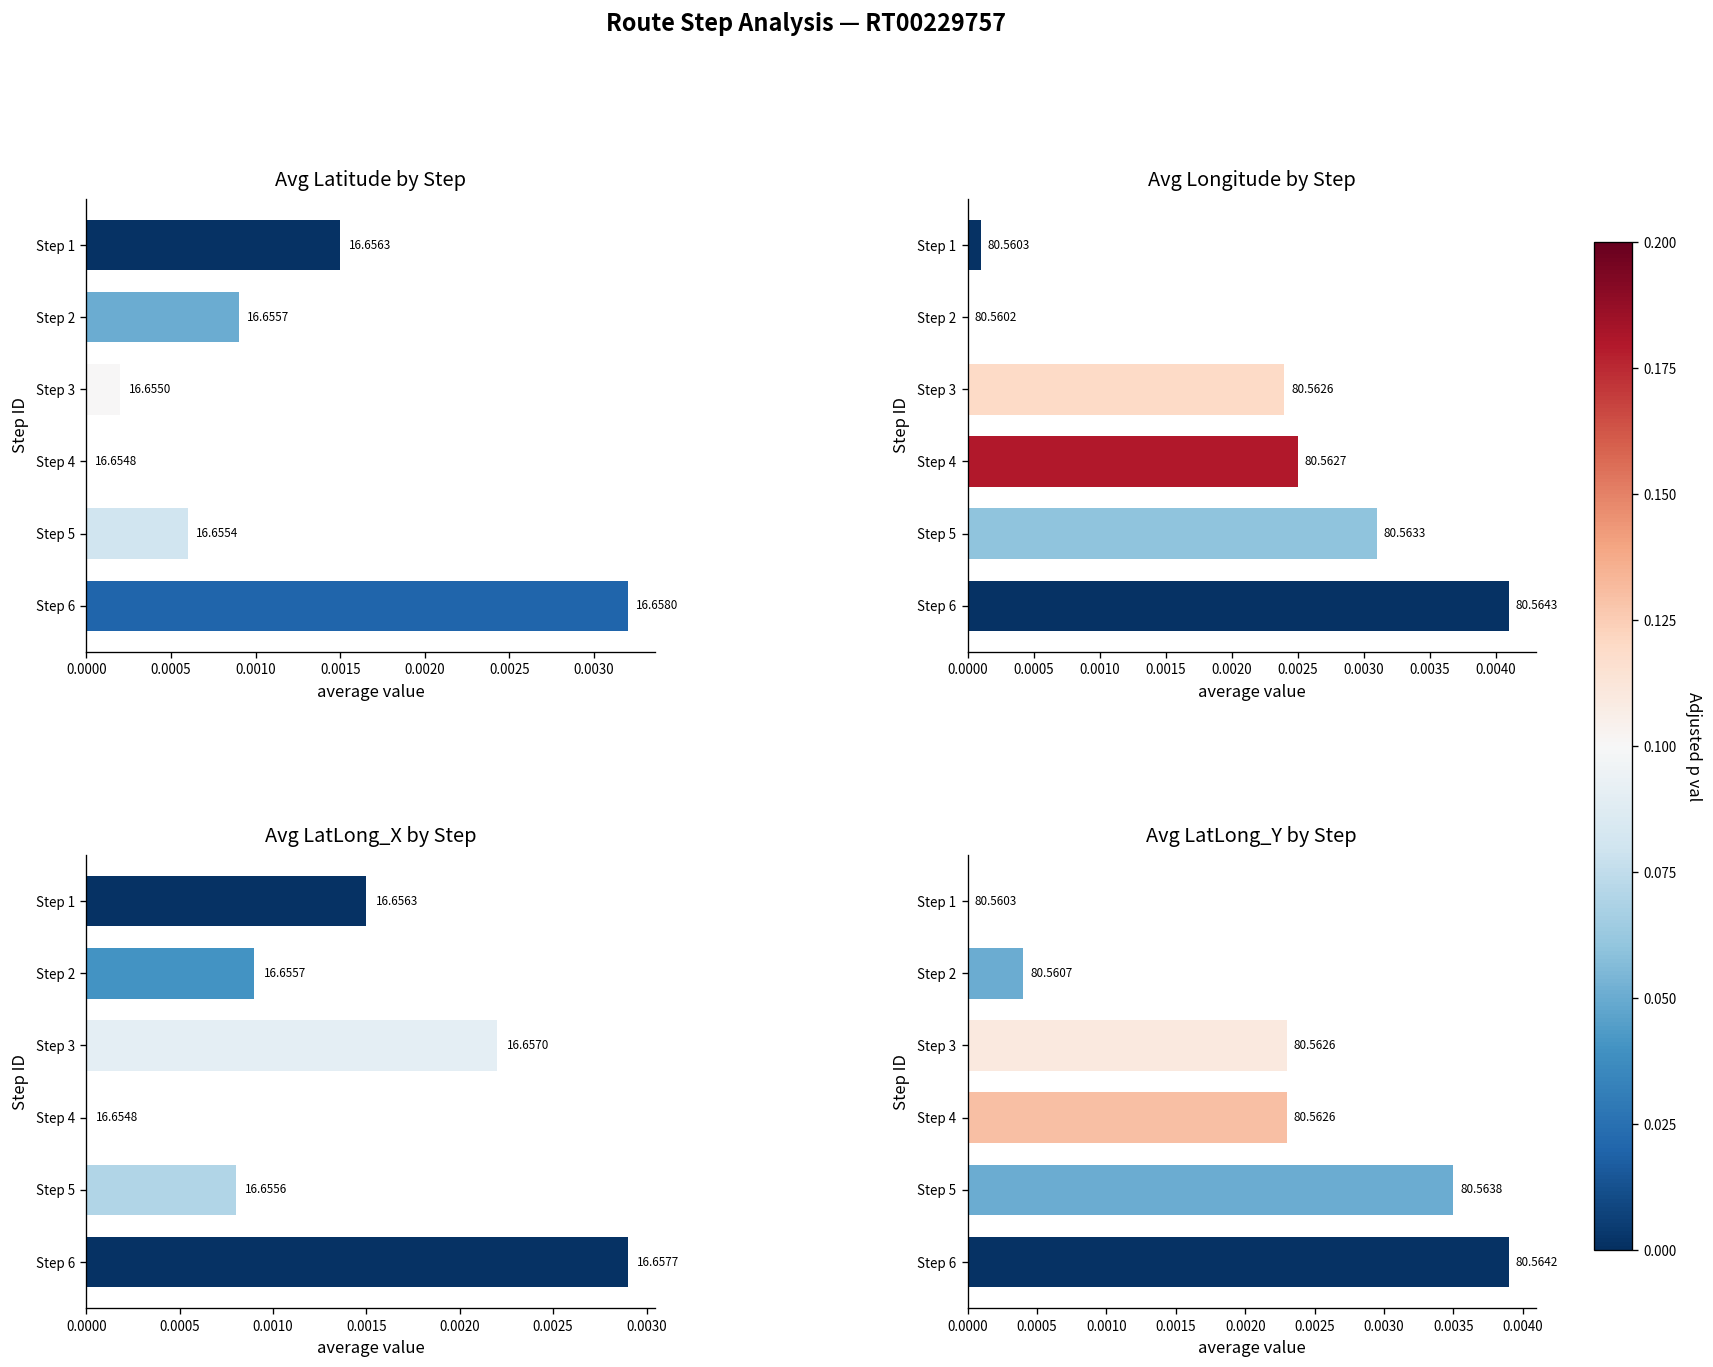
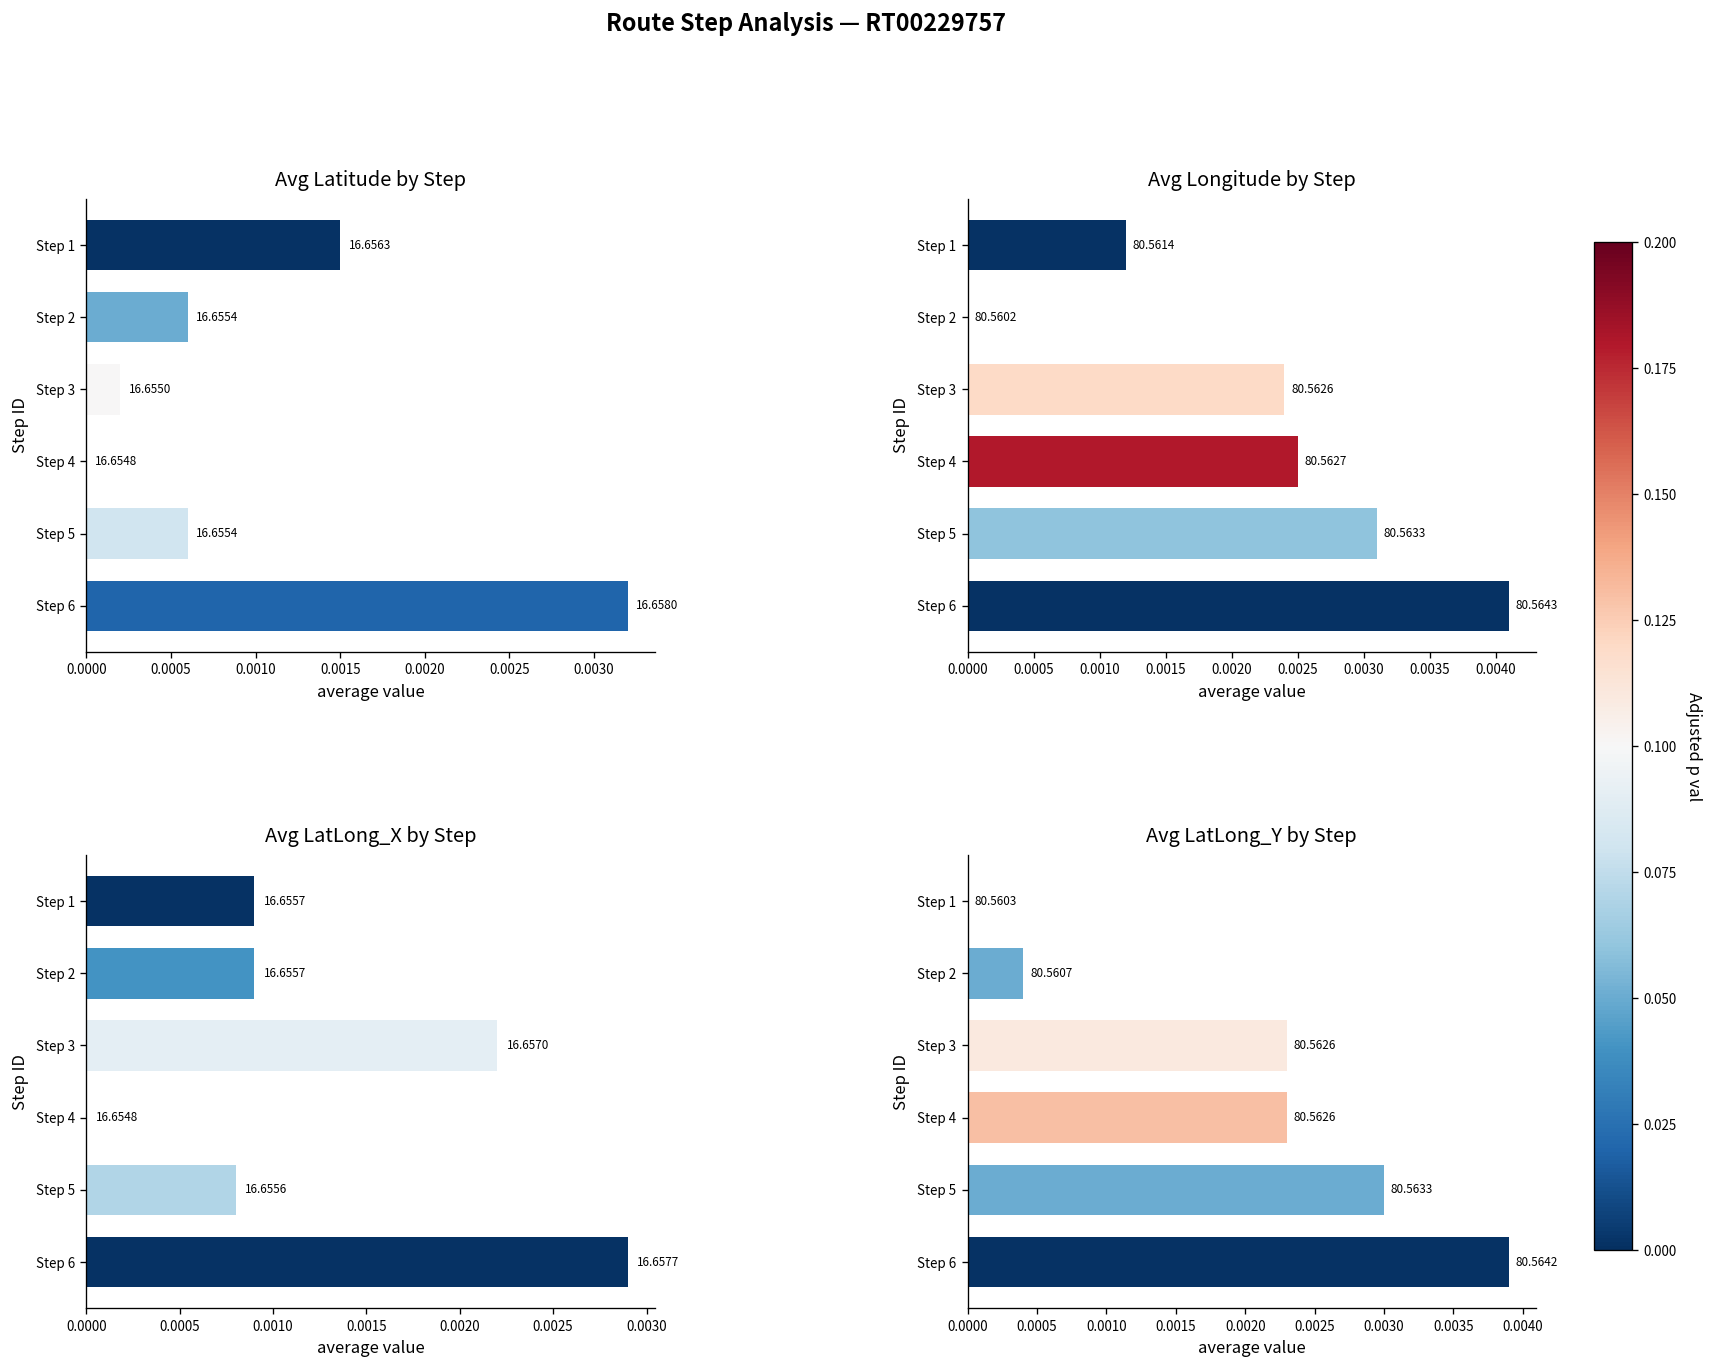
  {
    "Avg Latitude by Step": {
-     "Step 2": 16.6557
+     "Step 2": 16.6554
    },
    "Avg Longitude by Step": {
-     "Step 1": 80.5603
+     "Step 1": 80.5614
    },
    "Avg LatLong_X by Step": {
-     "Step 1": 16.6563
+     "Step 1": 16.6557
    },
    "Avg LatLong_Y by Step": {
-     "Step 5": 80.5638
+     "Step 5": 80.5633
    }
  }
